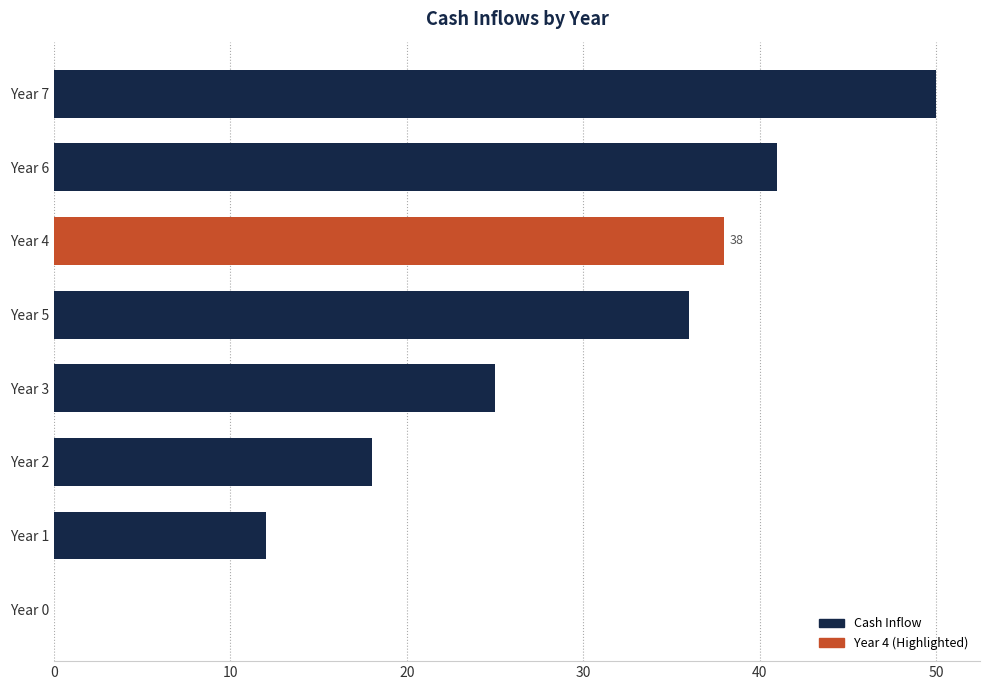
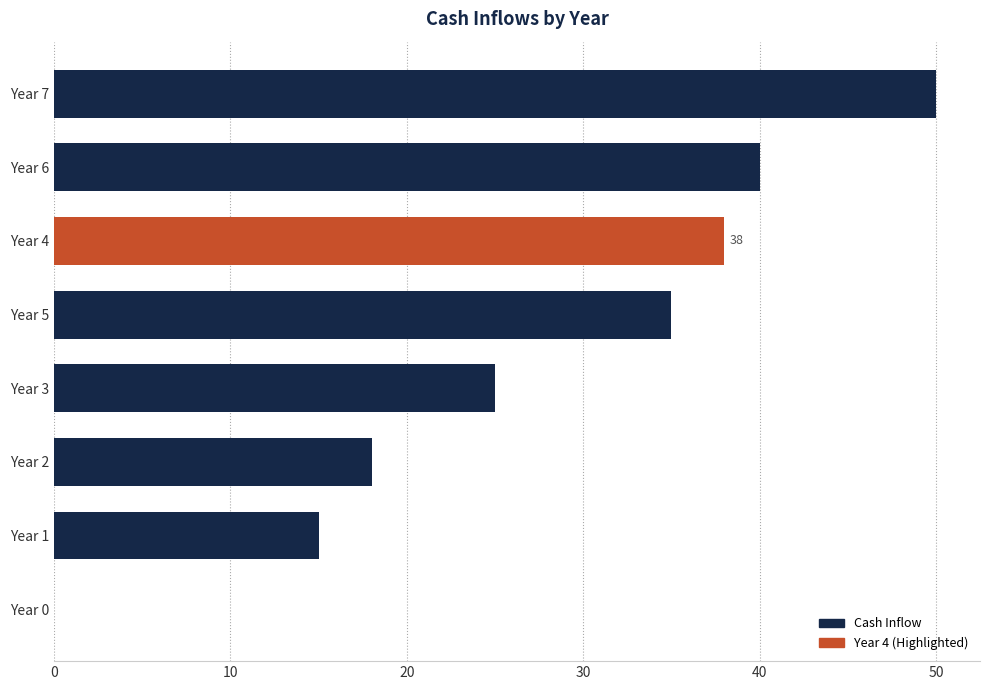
  {
    "Year 7": 50,
-   "Year 6": 41,
-   "Year 5": 36,
+   "Year 6": 40,
+   "Year 5": 35,
    "Year 3": 25,
    "Year 2": 18,
-   "Year 1": 12,
+   "Year 1": 15,
    "Year 0": 0
  }
